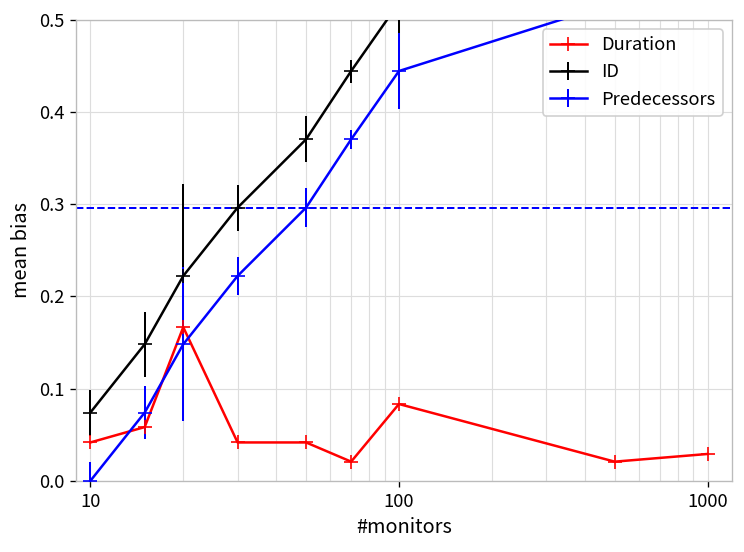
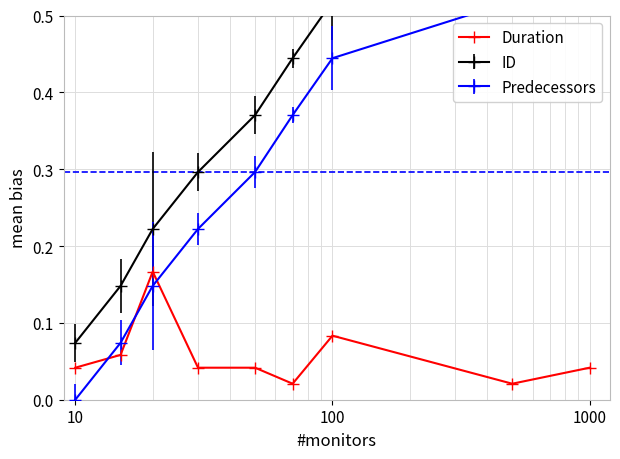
  {
    "Duration": {
      "10": 0.04,
      "100": 0.08,
-     "1000": 0.03
+     "1000": 0.04
    }
  }
